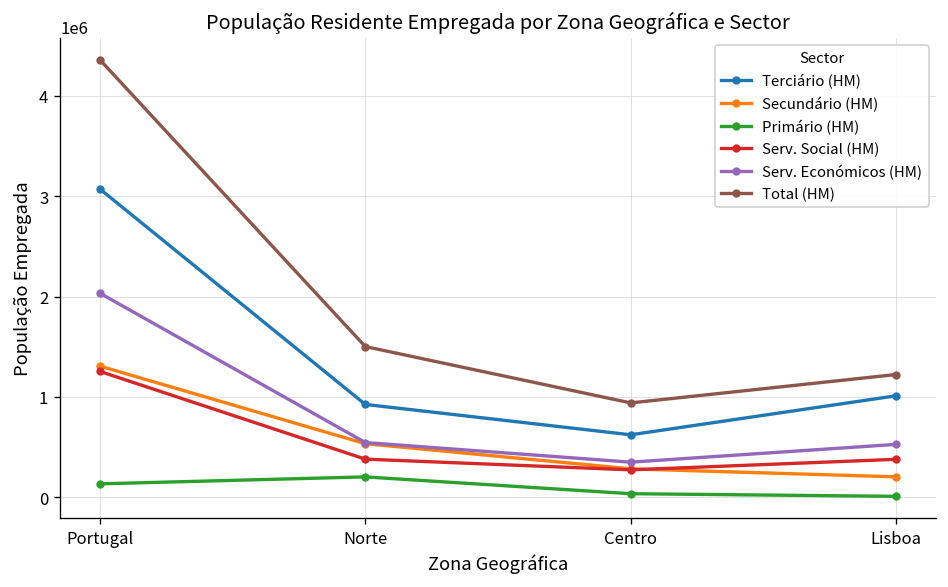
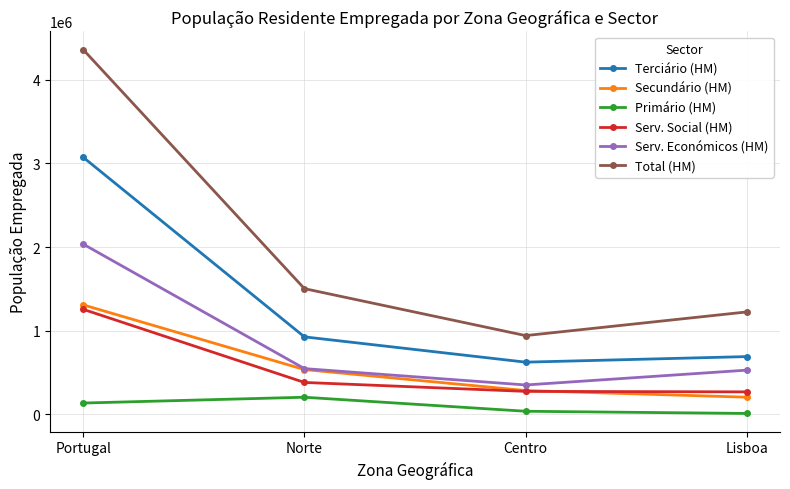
  {
    "Terciário (HM)": {
      "Portugal": 3100000,
      "Norte": 900000,
      "Centro": 600000,
-     "Lisboa": 1000000
+     "Lisboa": 700000
    },
    "Secundário (HM)": {
      "Portugal": 1300000,
      "Lisboa": 200000
    },
    "Primário (HM)": {
      "Portugal": 100000,
      "Norte": 200000,
      "Centro": 0,
      "Lisboa": 0
    },
    "Serv. Social (HM)": {
      "Portugal": 1300000,
      "Norte": 400000,
-     "Lisboa": 400000
+     "Lisboa": 300000
    },
    "Serv. Económicos (HM)": {
      "Portugal": 2000000,
      "Centro": 300000,
      "Lisboa": 500000
    },
    "Total (HM)": {
      "Portugal": 4400000,
      "Norte": 1500000,
      "Centro": 900000,
      "Lisboa": 1200000
    }
  }
